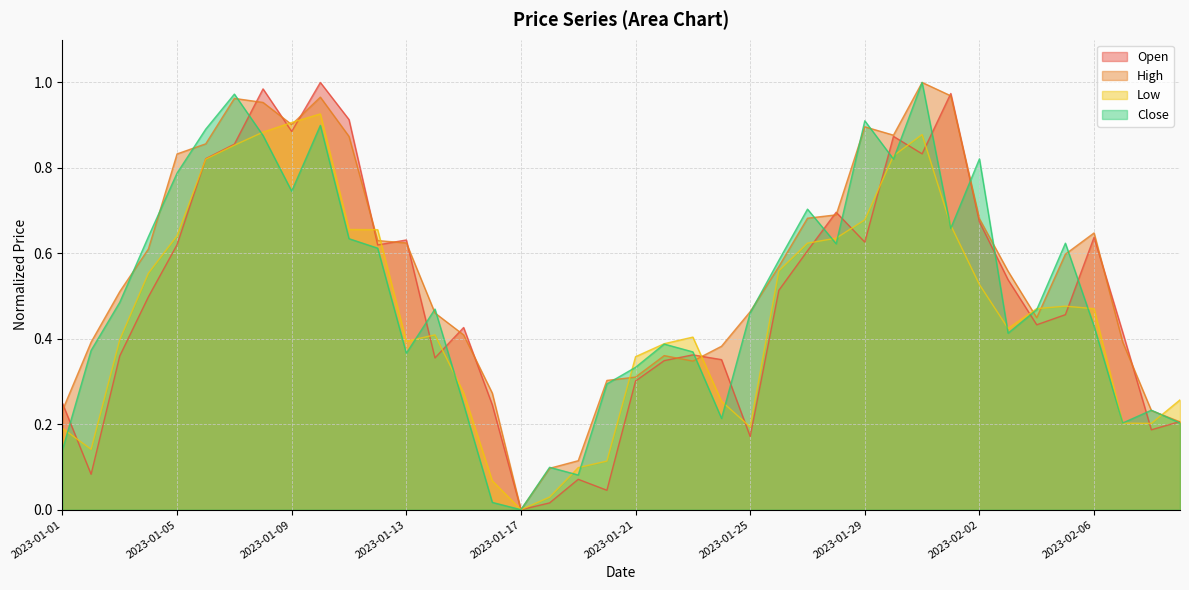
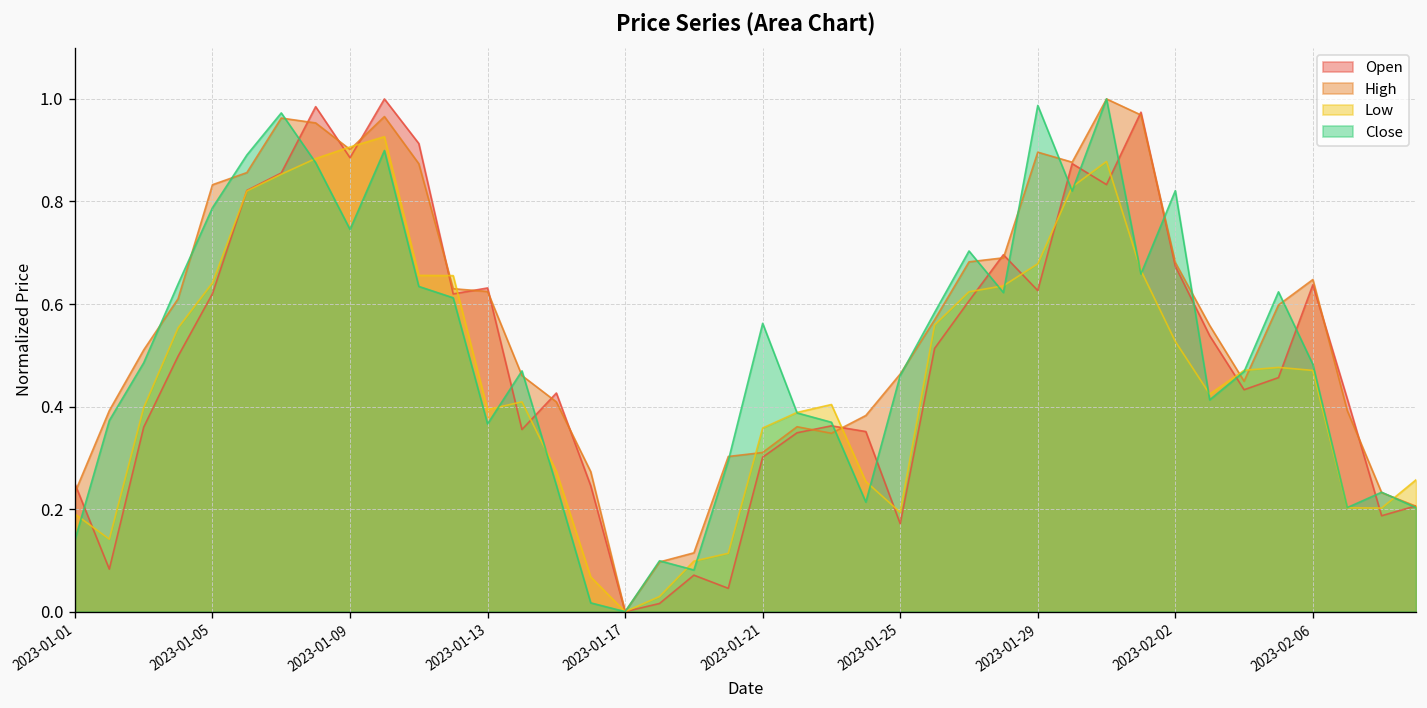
  {
    "Close": {
      "2023-01-01": 0.14,
      "2023-01-05": 0.79,
      "2023-01-09": 0.75,
      "2023-01-13": 0.37,
-     "2023-01-21": 0.33,
-     "2023-01-29": 0.91,
+     "2023-01-21": 0.56,
+     "2023-01-29": 0.99,
      "2023-02-02": 0.82,
-     "2023-02-06": 0.43
+     "2023-02-06": 0.48
    }
  }
